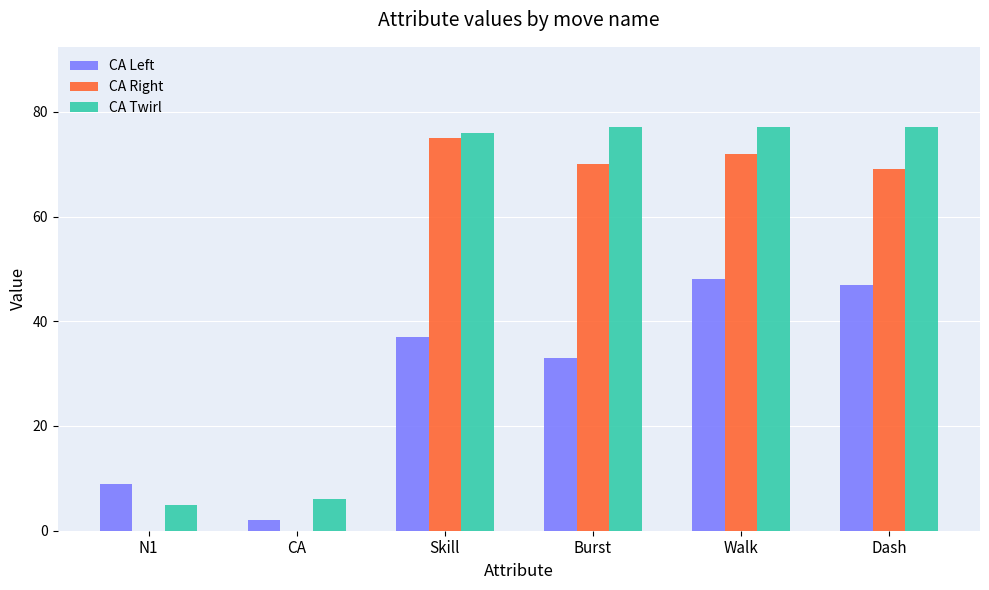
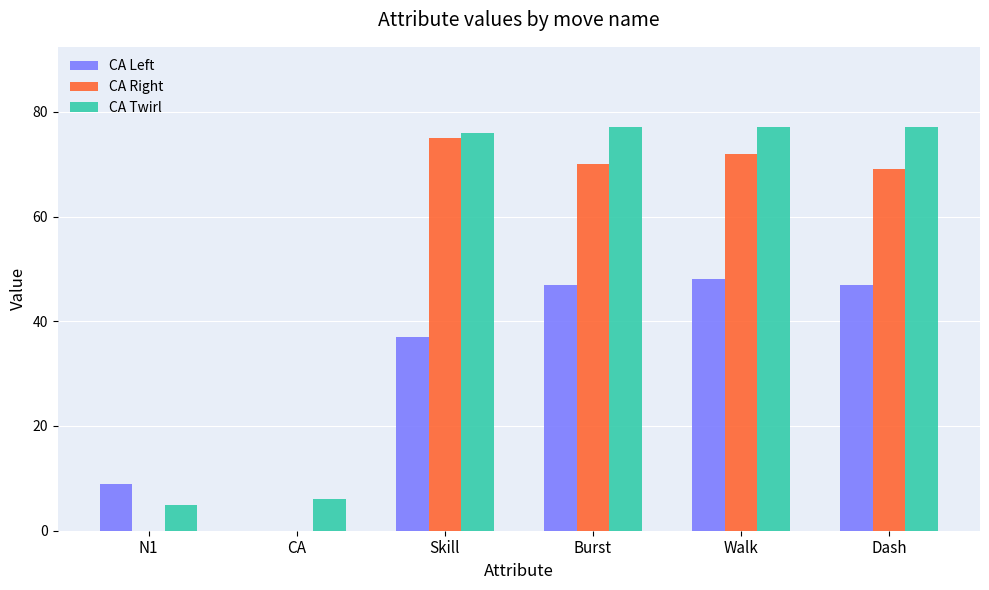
  {
    "CA Left": {
      "N1": 9,
-     "CA": 2,
+     "CA": 0,
      "Skill": 37,
-     "Burst": 33,
+     "Burst": 47,
      "Walk": 48,
      "Dash": 47
    },
    "CA Right": {
      "N1": 0,
      "CA": 0,
      "Skill": 75,
      "Burst": 70,
      "Walk": 72,
      "Dash": 69
    },
    "CA Twirl": {
      "N1": 5,
      "CA": 6,
      "Skill": 76,
      "Burst": 77,
      "Walk": 77,
      "Dash": 77
    }
  }
